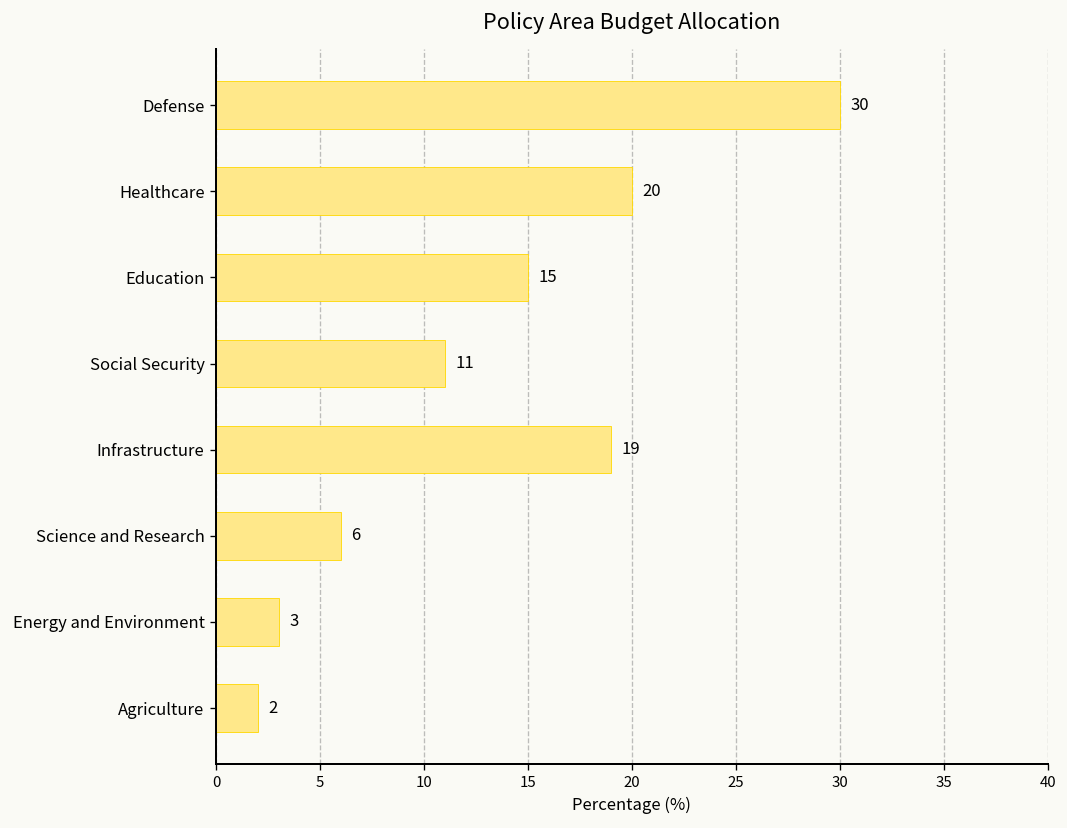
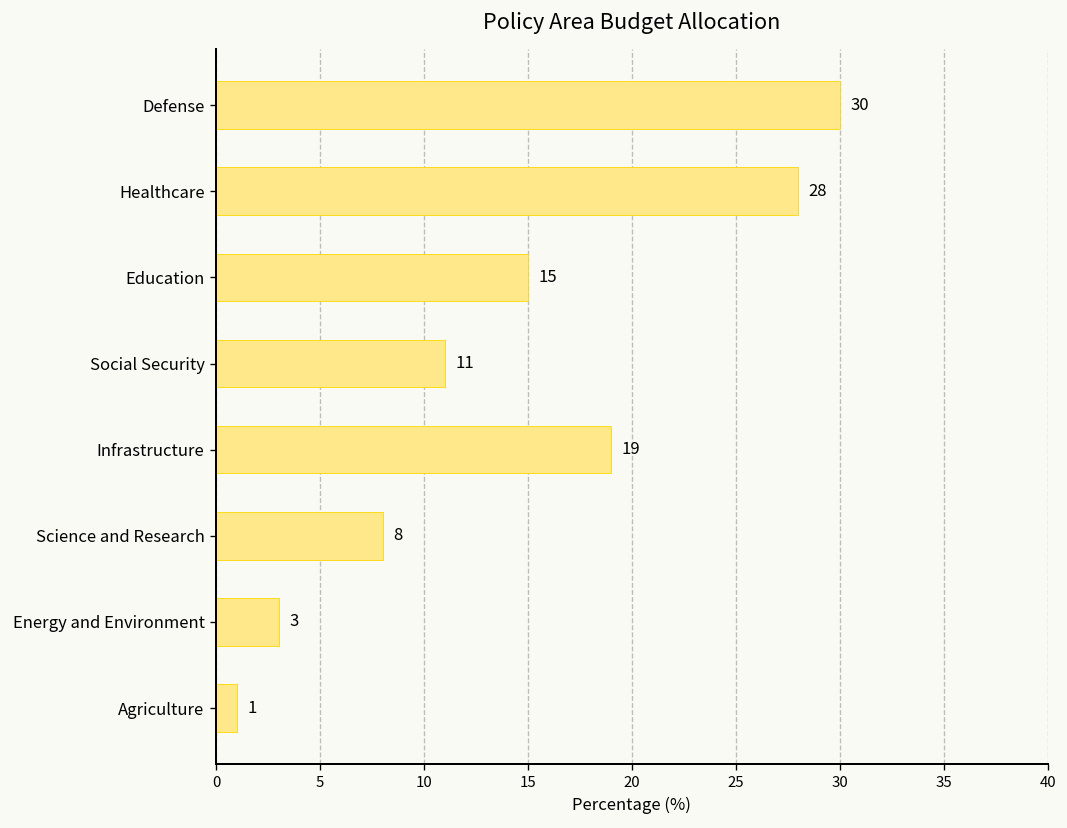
  {
    "Defense": 30,
-   "Healthcare": 20,
+   "Healthcare": 28,
    "Education": 15,
    "Social Security": 11,
    "Infrastructure": 19,
-   "Science and Research": 6,
+   "Science and Research": 8,
    "Energy and Environment": 3,
-   "Agriculture": 2
+   "Agriculture": 1
  }
